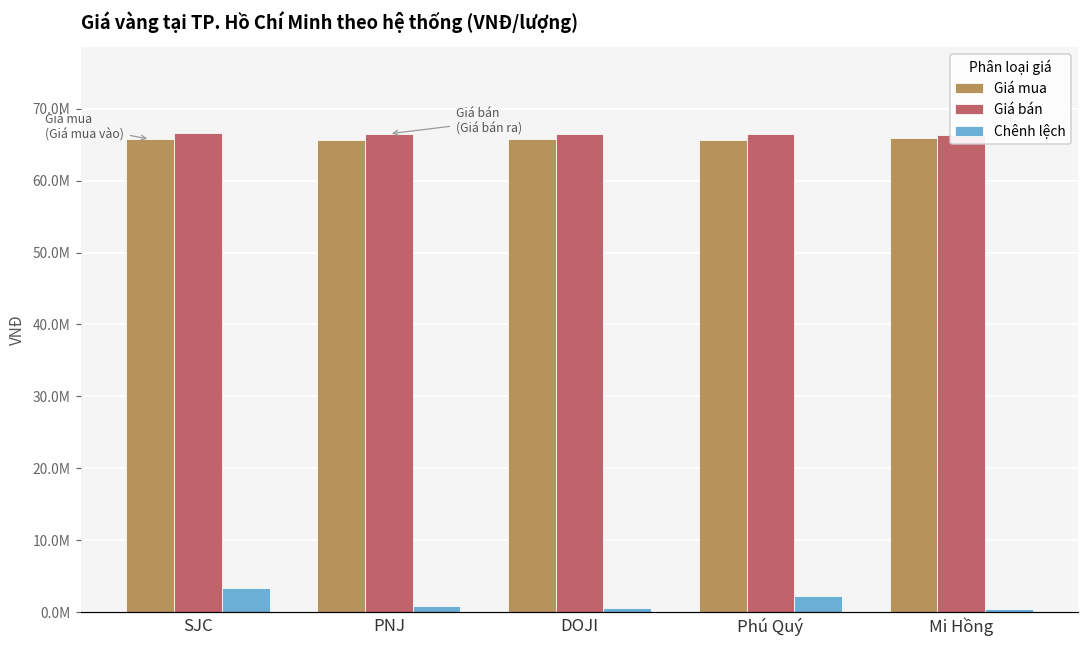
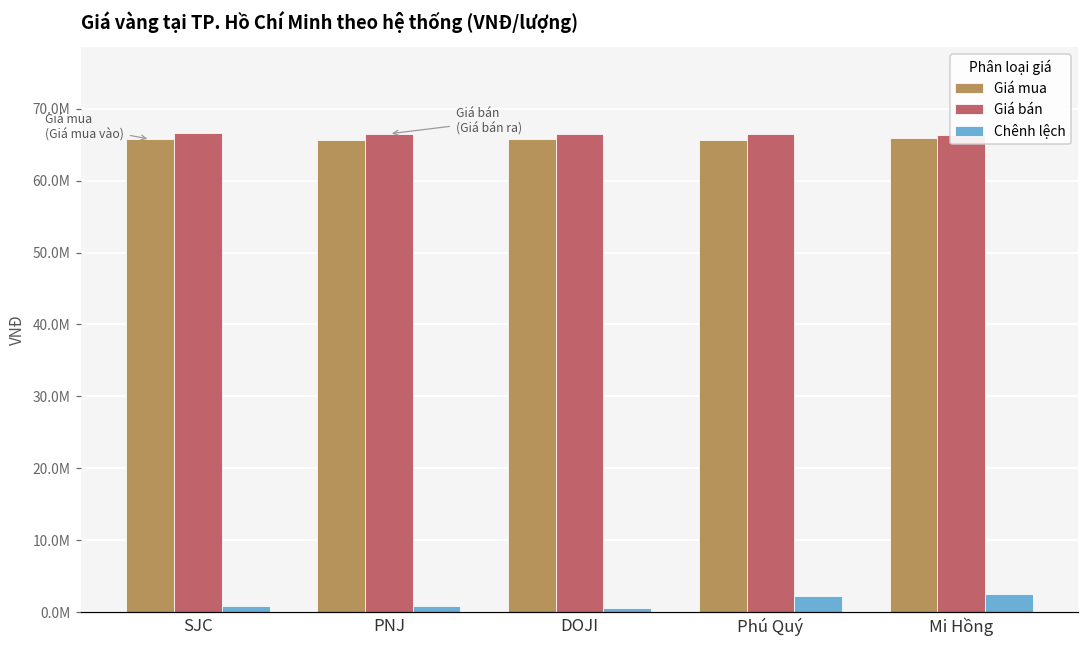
  {
    "Chênh lệch": {
-     "SJC": 3000000,
+     "SJC": 1000000,
      "PNJ": 1000000,
      "DOJI": 1000000,
      "Phú Quý": 2000000,
-     "Mi Hồng": 1000000
+     "Mi Hồng": 3000000
    }
  }
